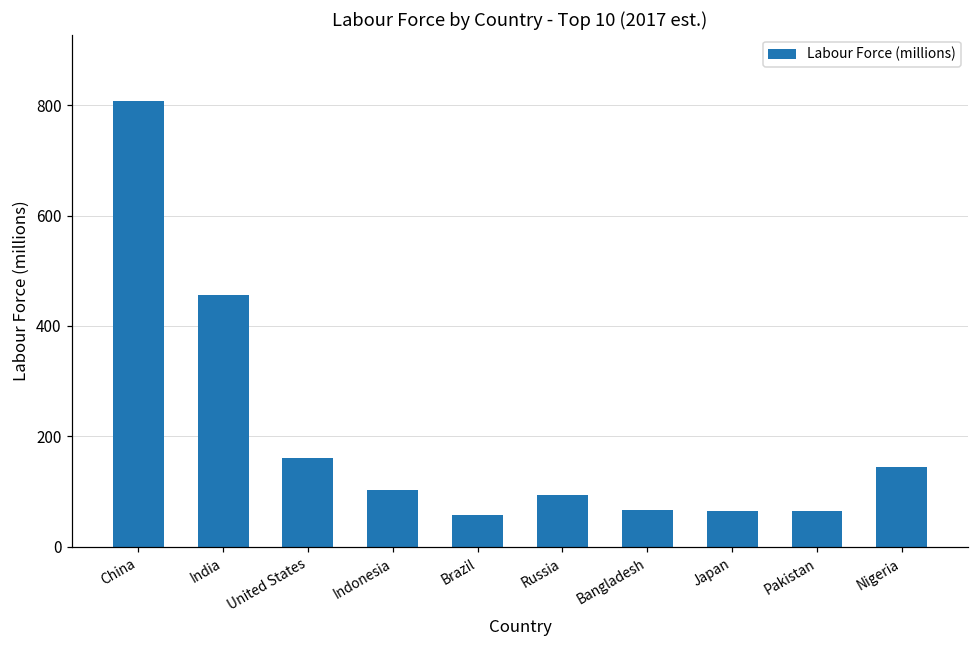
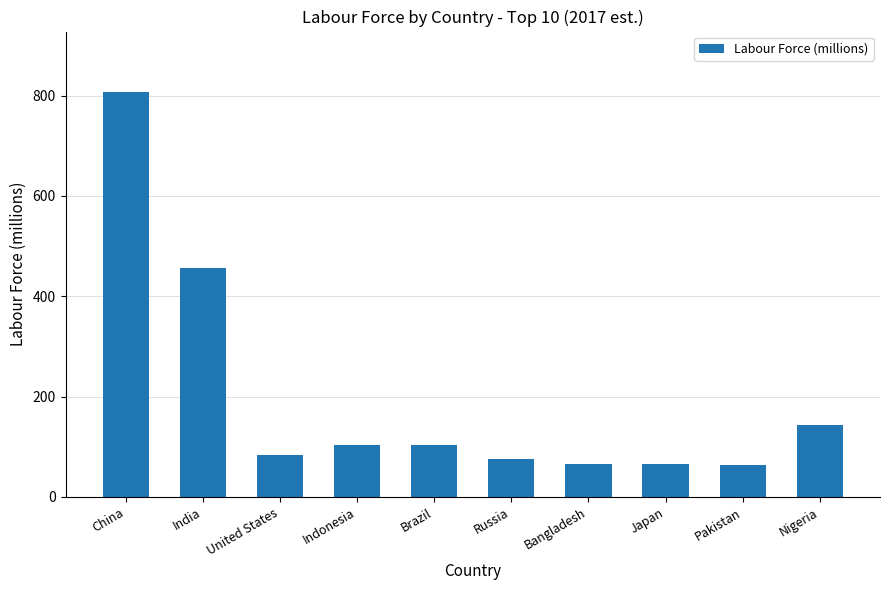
  {
    "China": 810,
    "India": 460,
-   "United States": 160,
+   "United States": 80,
    "Indonesia": 100,
-   "Brazil": 60,
-   "Russia": 90,
+   "Brazil": 100,
+   "Russia": 80,
    "Bangladesh": 70,
    "Japan": 70,
    "Pakistan": 60,
    "Nigeria": 140
  }
